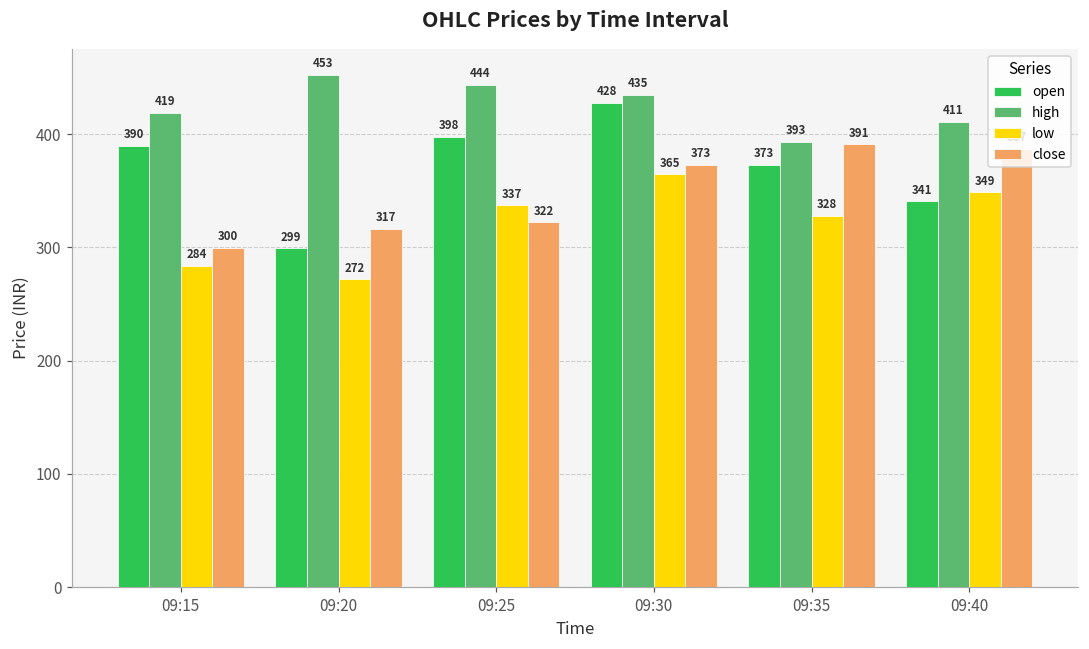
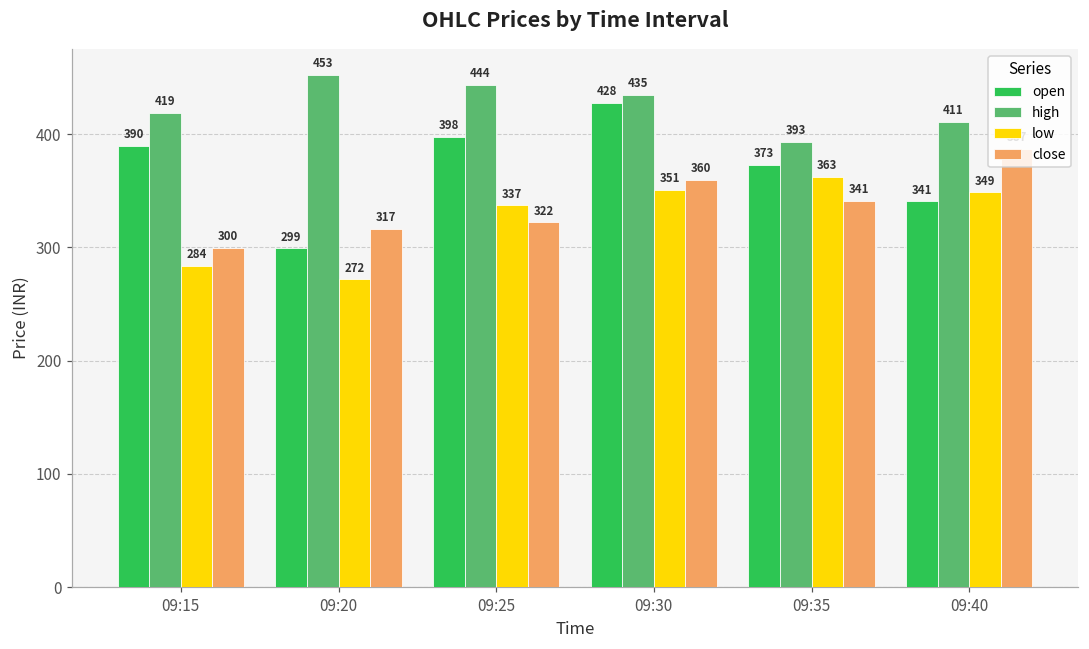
  {
    "low": {
      "09:15": 284,
      "09:20": 272,
      "09:25": 337,
-     "09:30": 365,
-     "09:35": 328,
+     "09:30": 351,
+     "09:35": 363,
      "09:40": 349
    },
    "close": {
      "09:15": 300,
      "09:20": 317,
      "09:25": 322,
-     "09:30": 373,
-     "09:35": 391
+     "09:30": 360,
+     "09:35": 341
    }
  }
